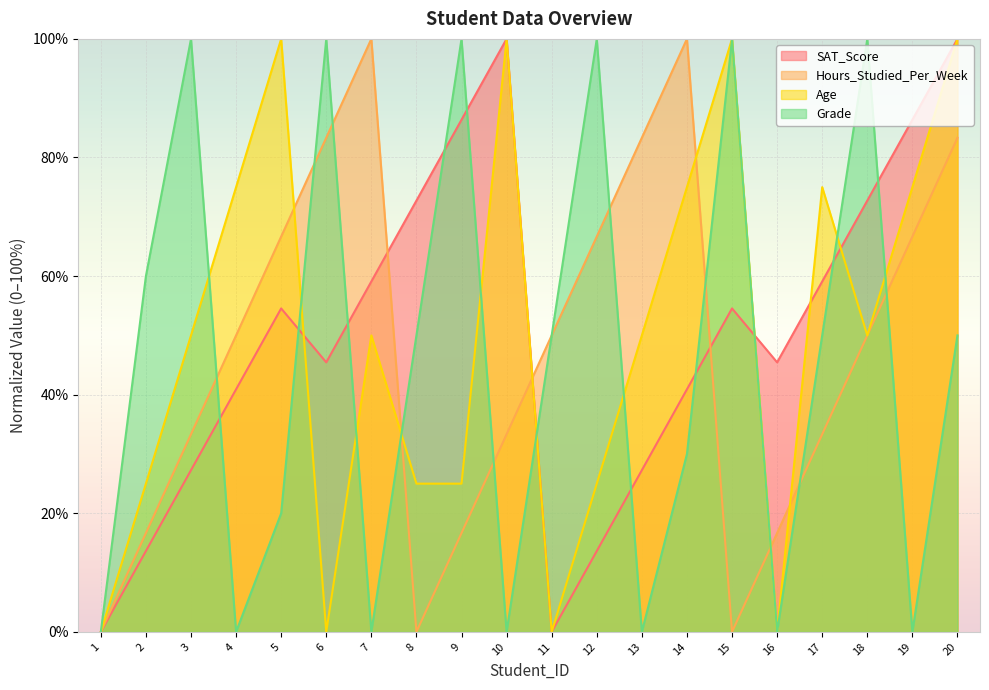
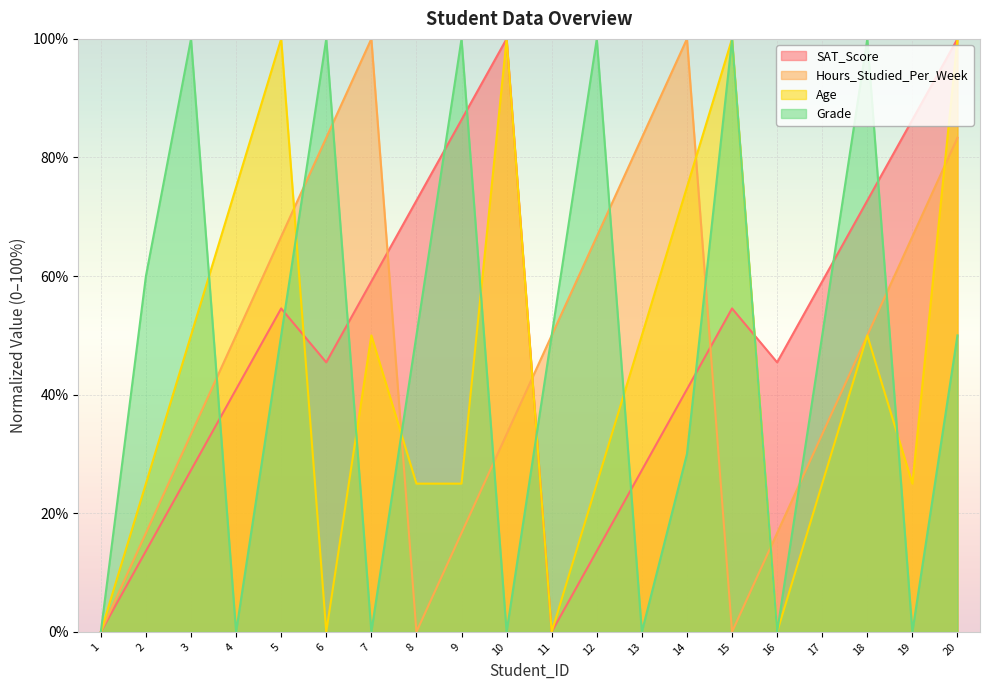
  {
    "Age": {
      "2": "25%",
      "3": "50%",
      "4": "75%",
      "5": "100%",
      "6": "0%",
      "7": "50%",
      "8": "25%",
      "9": "25%",
      "12": "25%",
      "13": "50%",
      "14": "75%",
-     "17": "75%",
-     "19": "75%"
+     "17": "25%",
+     "19": "25%"
    },
    "Grade": {
      "2": "60%",
      "3": "100%",
      "4": "0%",
-     "5": "20%",
+     "5": "50%",
      "6": "100%",
      "7": "0%",
      "8": "50%",
      "9": "100%",
      "10": "0%",
      "12": "100%",
      "13": "0%",
      "14": "30%",
      "17": "50%",
      "18": "100%",
      "19": "0%",
      "20": "50%"
    }
  }
